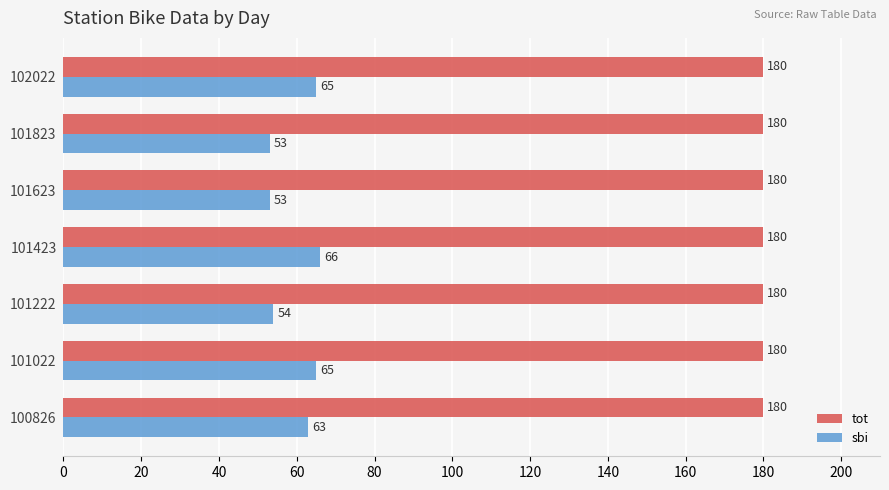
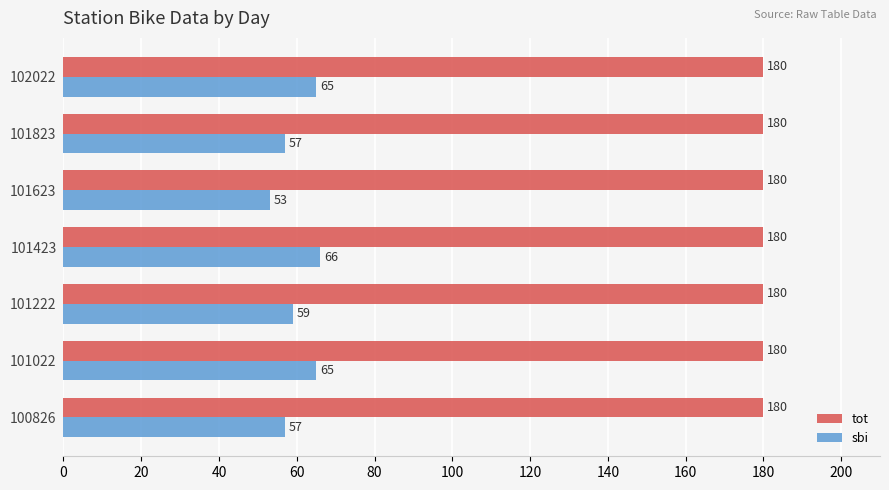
  {
    "tot": {
      "102022": 180,
      "101823": 180,
      "101623": 180,
      "101423": 180,
      "101222": 180,
      "101022": 180,
      "100826": 180
    },
    "sbi": {
      "102022": 65,
-     "101823": 53,
+     "101823": 57,
      "101623": 53,
      "101423": 66,
-     "101222": 54,
+     "101222": 59,
      "101022": 65,
-     "100826": 63
+     "100826": 57
    }
  }
